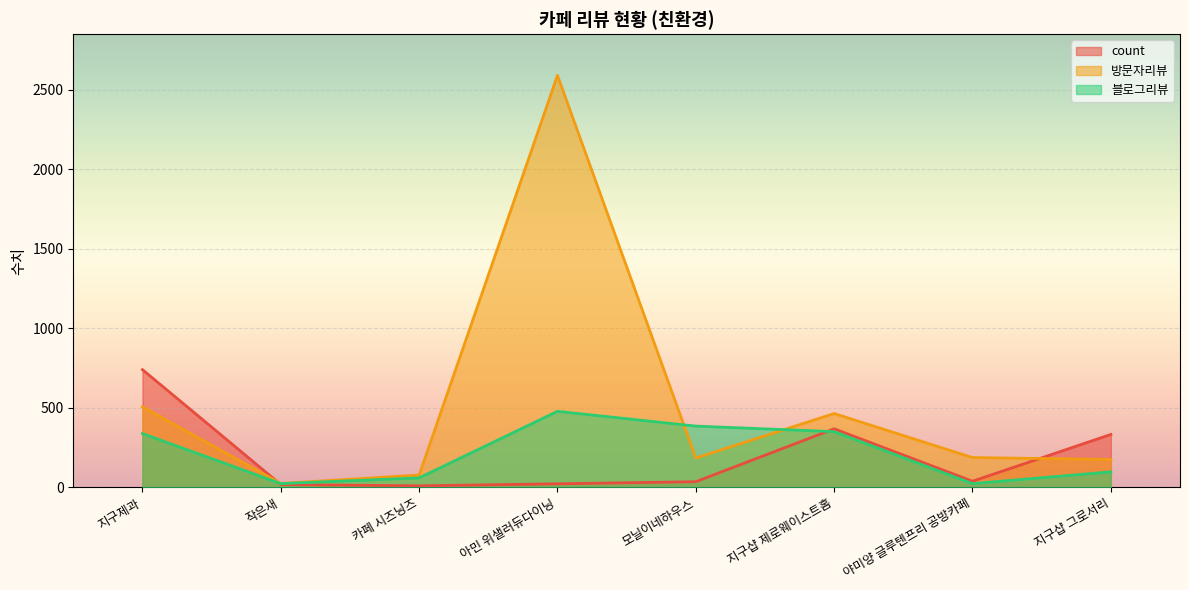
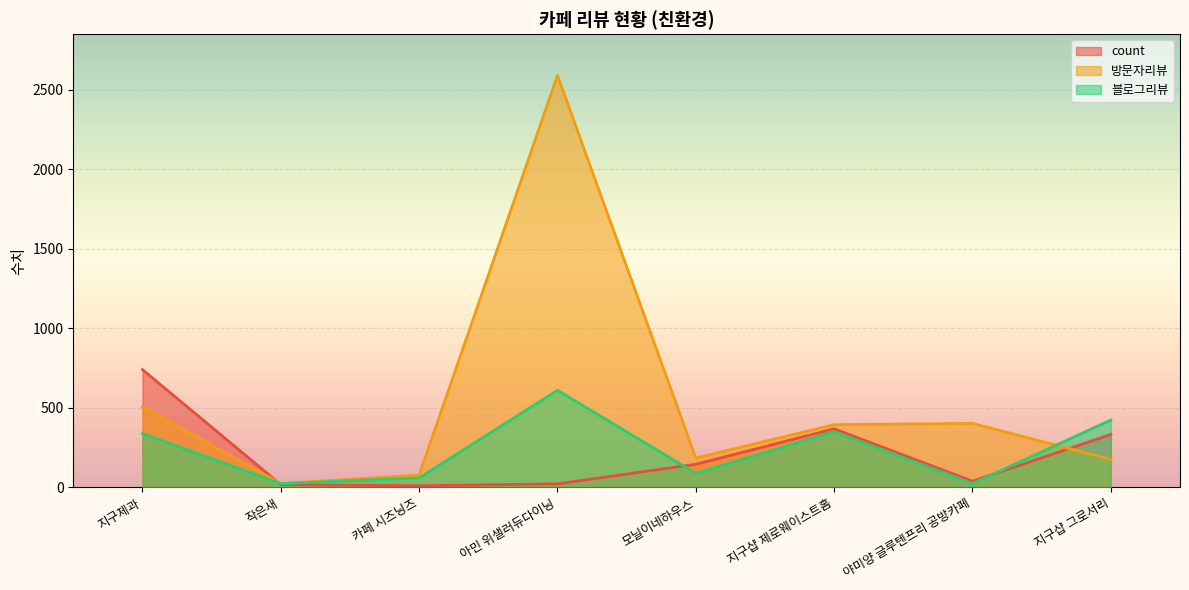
  {
    "count": {
      "지구제과": 740,
      "카페 시즈닝즈": 10,
      "아민 위샐러듀다이닝": 20,
-     "모닐이네하우스": 40,
+     "모닐이네하우스": 140,
      "지구샵 제로웨이스트홈": 370,
      "지구샵 그로서리": 330
    },
    "방문자리뷰": {
      "지구제과": 510,
      "카페 시즈닝즈": 80,
      "아민 위샐러듀다이닝": 2590,
      "모닐이네하우스": 180,
-     "지구샵 제로웨이스트홈": 460,
-     "야미양 글루텐프리 공방카페": 190,
+     "지구샵 제로웨이스트홈": 390,
+     "야미양 글루텐프리 공방카페": 400,
      "지구샵 그로서리": 180
    },
    "블로그리뷰": {
      "지구제과": 340,
      "카페 시즈닝즈": 60,
-     "아민 위샐러듀다이닝": 480,
-     "모닐이네하우스": 390,
+     "아민 위샐러듀다이닝": 610,
+     "모닐이네하우스": 90,
      "지구샵 제로웨이스트홈": 350,
-     "지구샵 그로서리": 100
+     "지구샵 그로서리": 420
    }
  }
